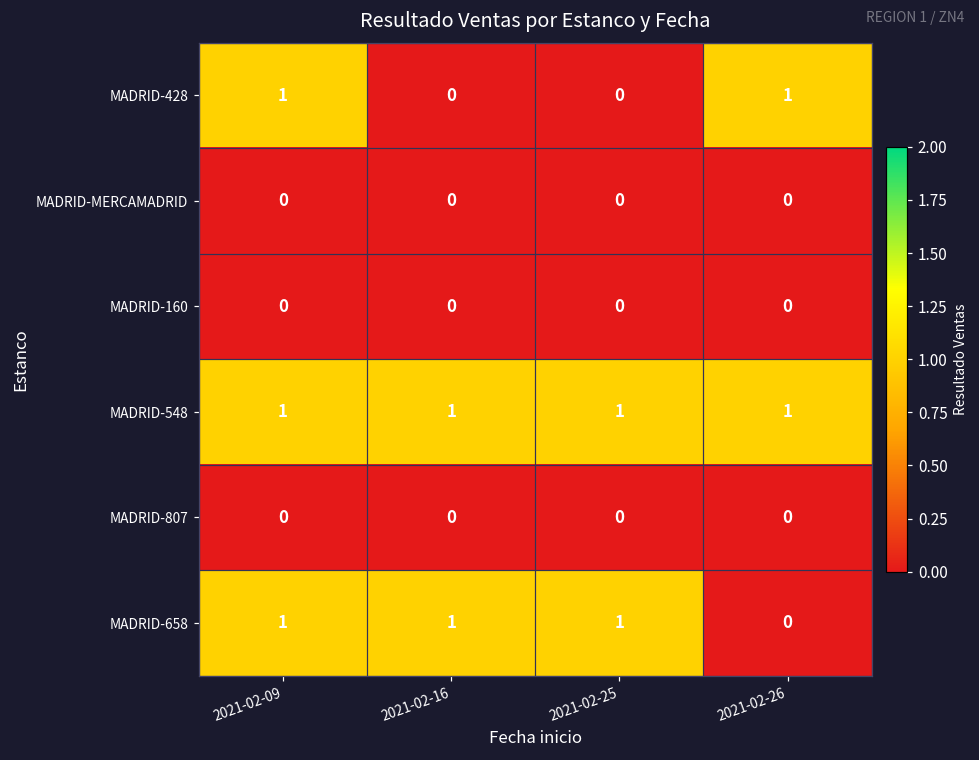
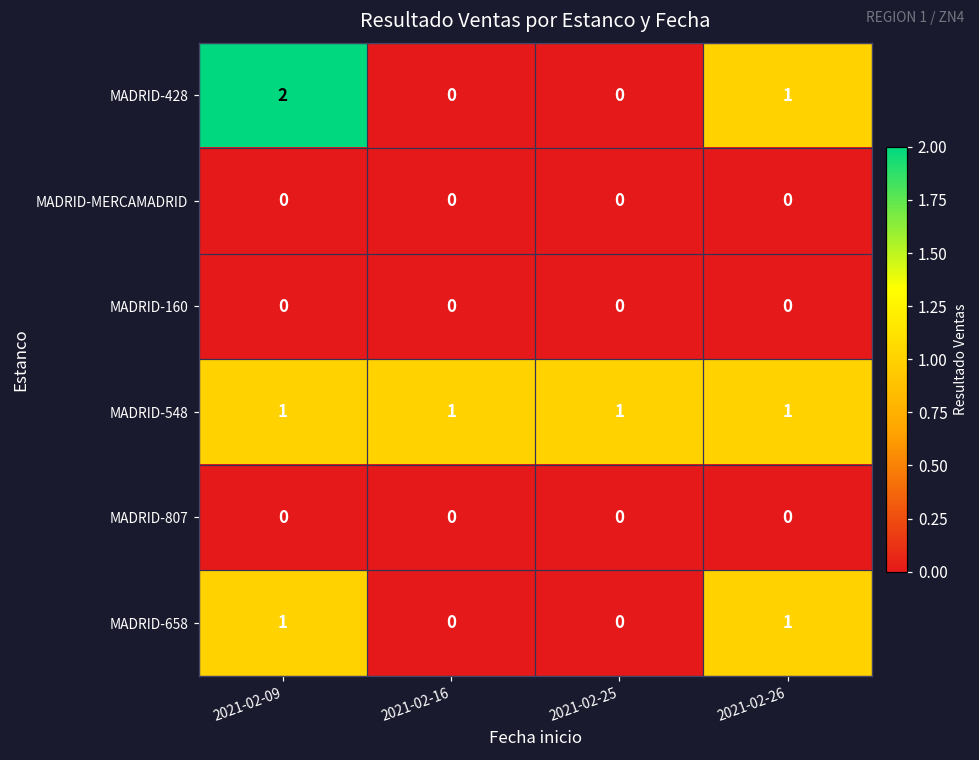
  {
    "MADRID-428": {
-     "2021-02-09": 1,
+     "2021-02-09": 2,
      "2021-02-16": 0,
      "2021-02-25": 0,
      "2021-02-26": 1
    },
    "MADRID-MERCAMADRID": {
      "2021-02-09": 0,
      "2021-02-16": 0,
      "2021-02-25": 0,
      "2021-02-26": 0
    },
    "MADRID-160": {
      "2021-02-09": 0,
      "2021-02-16": 0,
      "2021-02-25": 0,
      "2021-02-26": 0
    },
    "MADRID-548": {
      "2021-02-09": 1,
      "2021-02-16": 1,
      "2021-02-25": 1,
      "2021-02-26": 1
    },
    "MADRID-807": {
      "2021-02-09": 0,
      "2021-02-16": 0,
      "2021-02-25": 0,
      "2021-02-26": 0
    },
    "MADRID-658": {
      "2021-02-09": 1,
-     "2021-02-16": 1,
-     "2021-02-25": 1,
-     "2021-02-26": 0
+     "2021-02-16": 0,
+     "2021-02-25": 0,
+     "2021-02-26": 1
    }
  }
